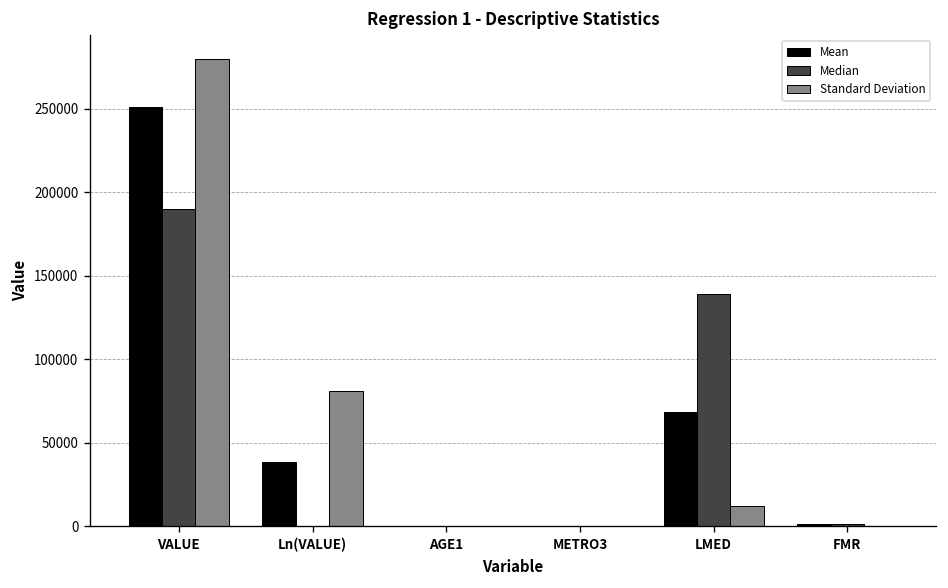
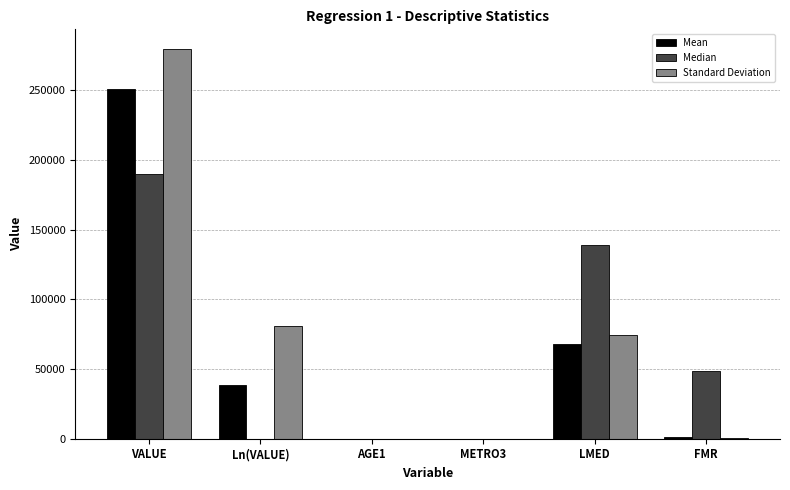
  {
    "Mean": {
      "VALUE": 251000,
      "Ln(VALUE)": 38000,
      "LMED": 68000
    },
    "Median": {
      "VALUE": 190000,
      "METRO3": 0,
      "LMED": 139000,
-     "FMR": 1000
+     "FMR": 48000
    },
    "Standard Deviation": {
      "VALUE": 280000,
      "Ln(VALUE)": 81000,
-     "LMED": 13000
+     "LMED": 74000
    }
  }
